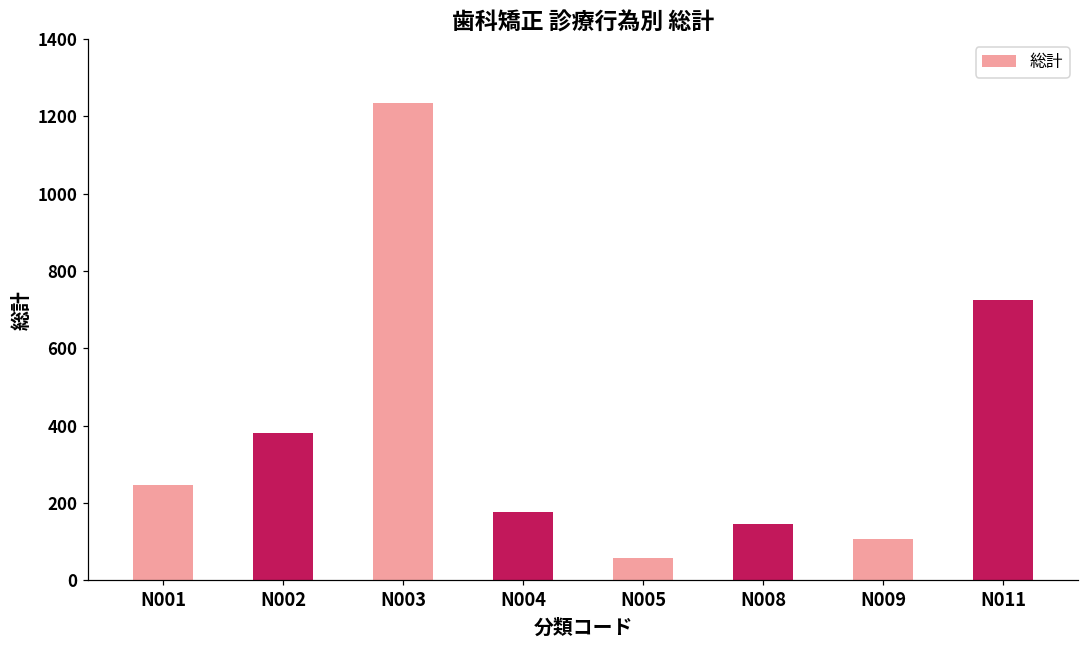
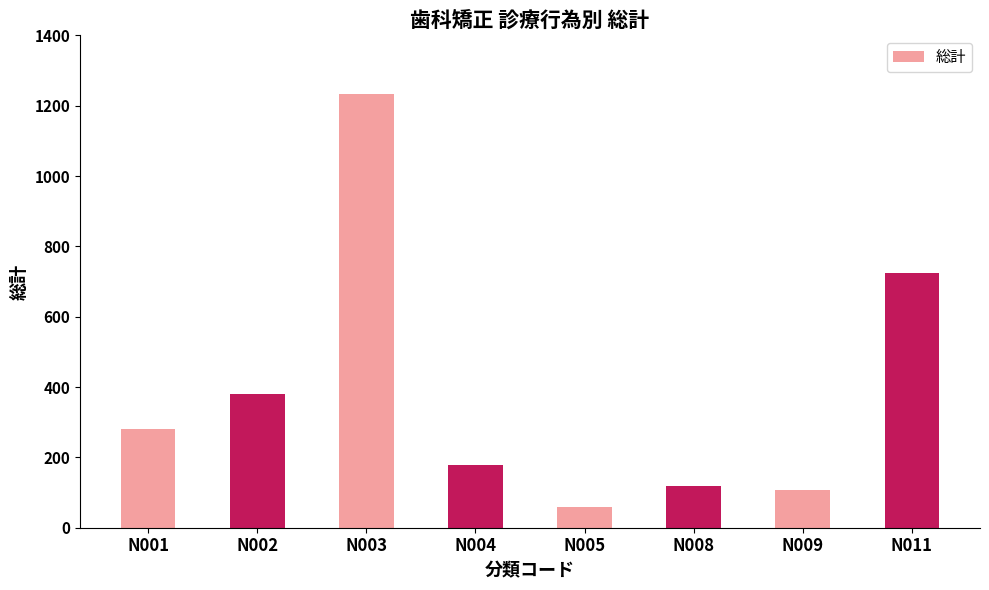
  {
-   "N001": 250,
+   "N001": 280,
    "N002": 380,
    "N003": 1230,
    "N004": 180,
    "N005": 60,
-   "N008": 150,
+   "N008": 120,
    "N009": 110,
    "N011": 730
  }
